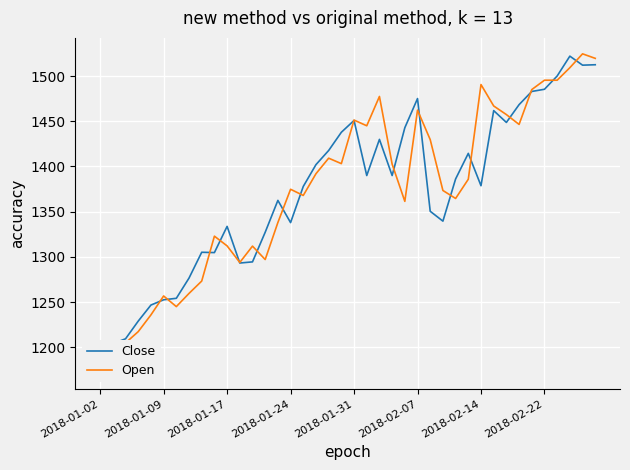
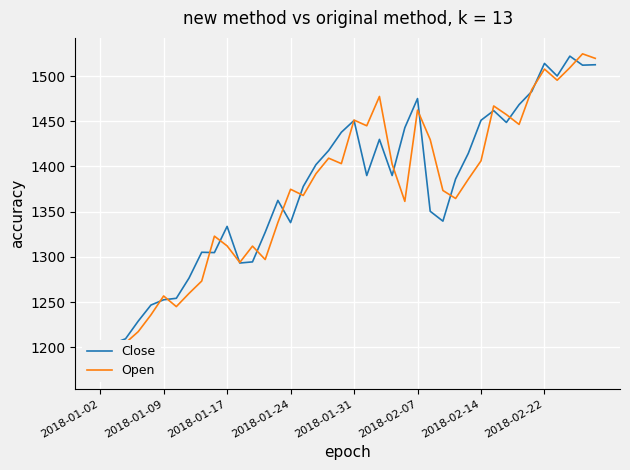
  {
    "Close": {
      "2018-01-09": 1250,
      "2018-01-17": 1330,
      "2018-01-24": 1340,
      "2018-02-07": 1480,
-     "2018-02-14": 1380,
-     "2018-02-22": 1490
+     "2018-02-14": 1450,
+     "2018-02-22": 1510
    },
    "Open": {
      "2018-01-09": 1260,
      "2018-01-17": 1310,
      "2018-01-24": 1370,
      "2018-02-07": 1460,
-     "2018-02-14": 1490,
-     "2018-02-22": 1500
+     "2018-02-14": 1410,
+     "2018-02-22": 1510
    }
  }
